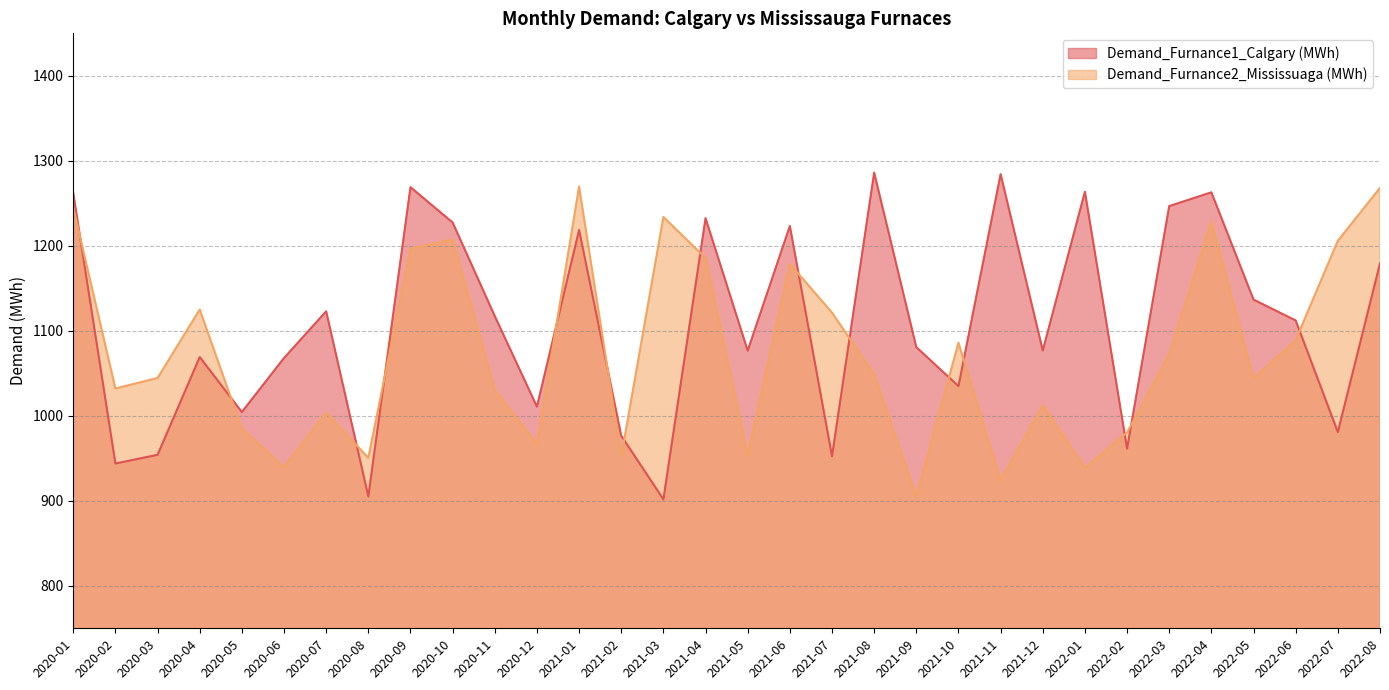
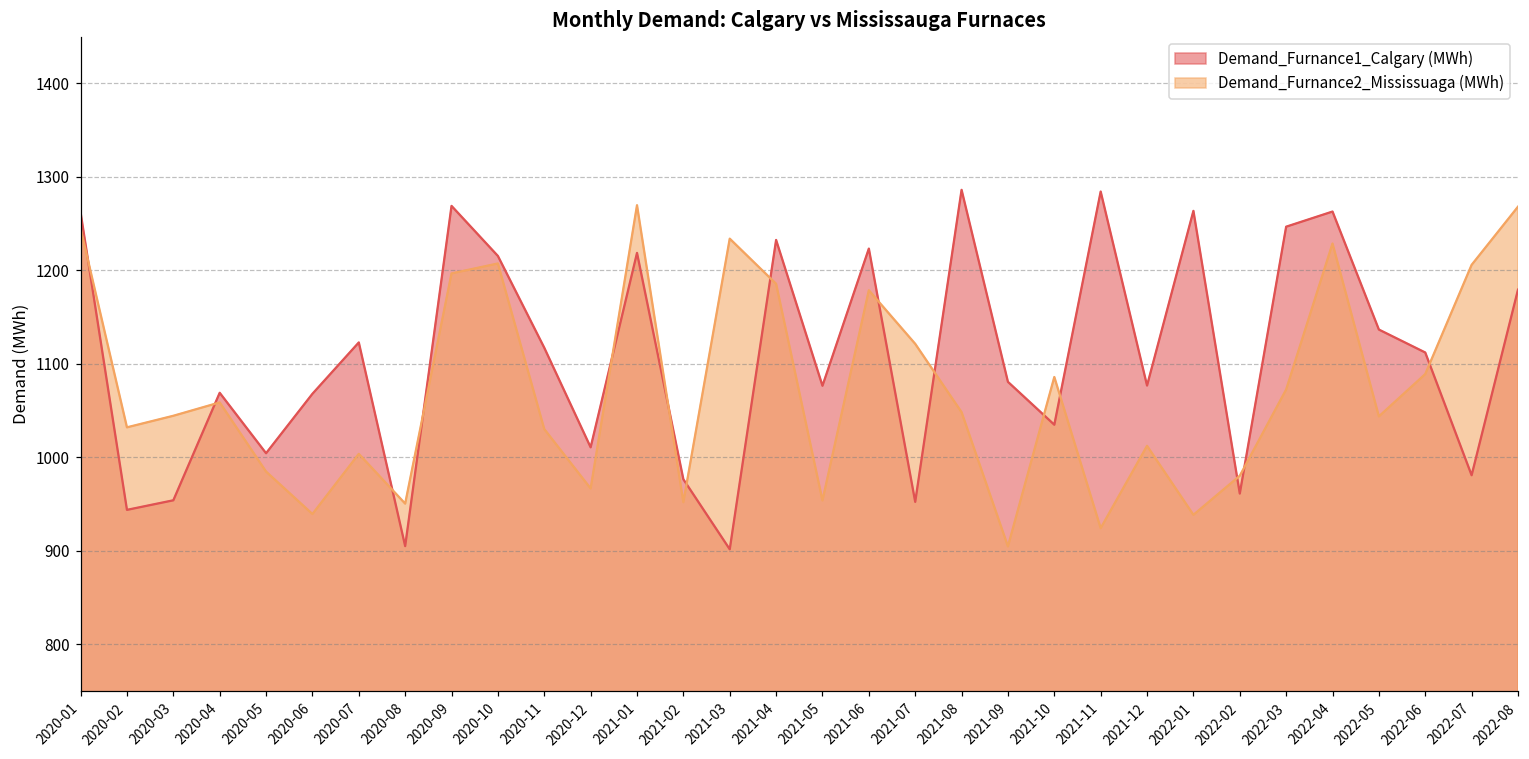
  {
    "Demand_Furnance1_Calgary (MWh)": {
      "2020-01": 1260,
      "2020-02": 940,
      "2020-03": 950,
      "2020-04": 1070,
      "2020-05": 1000,
      "2020-06": 1070,
      "2020-07": 1120,
      "2020-08": 910,
      "2020-09": 1270,
-     "2020-10": 1230,
+     "2020-10": 1220,
      "2020-11": 1120,
      "2020-12": 1010,
      "2021-01": 1220,
      "2021-02": 980,
      "2021-03": 900,
      "2021-04": 1230,
      "2021-05": 1080,
      "2021-06": 1220,
      "2021-07": 950,
      "2021-08": 1290,
      "2021-09": 1080,
      "2021-10": 1030,
      "2021-11": 1280,
      "2021-12": 1080,
      "2022-01": 1260,
      "2022-02": 960,
      "2022-03": 1250,
      "2022-04": 1260,
      "2022-05": 1140,
      "2022-06": 1110,
      "2022-07": 980,
      "2022-08": 1180
    },
    "Demand_Furnance2_Mississuaga (MWh)": {
      "2020-01": 1240,
      "2020-02": 1030,
      "2020-03": 1040,
-     "2020-04": 1130,
+     "2020-04": 1060,
      "2020-05": 980,
      "2020-06": 940,
      "2020-07": 1000,
      "2020-08": 950,
      "2020-09": 1200,
      "2020-10": 1210,
      "2020-11": 1030,
      "2020-12": 970,
      "2021-01": 1270,
      "2021-02": 950,
      "2021-03": 1230,
      "2021-04": 1190,
      "2021-05": 950,
      "2021-06": 1180,
      "2021-07": 1120,
      "2021-08": 1050,
      "2021-09": 900,
      "2021-10": 1090,
      "2021-11": 920,
      "2021-12": 1010,
      "2022-01": 940,
      "2022-02": 980,
      "2022-03": 1070,
      "2022-04": 1230,
      "2022-05": 1040,
      "2022-06": 1090,
      "2022-07": 1210,
      "2022-08": 1270
    }
  }
